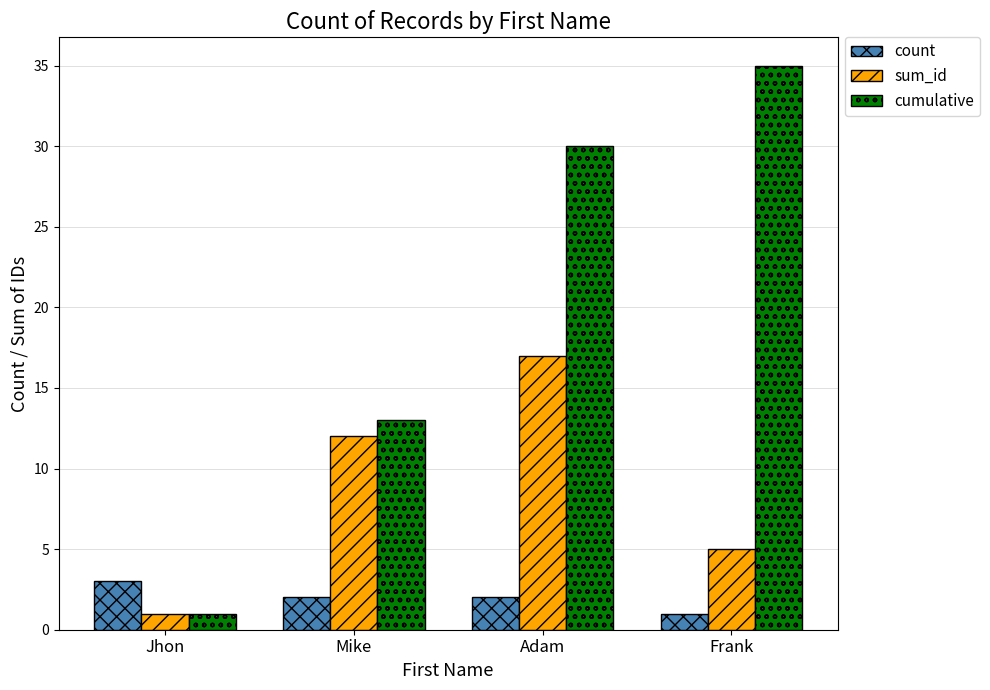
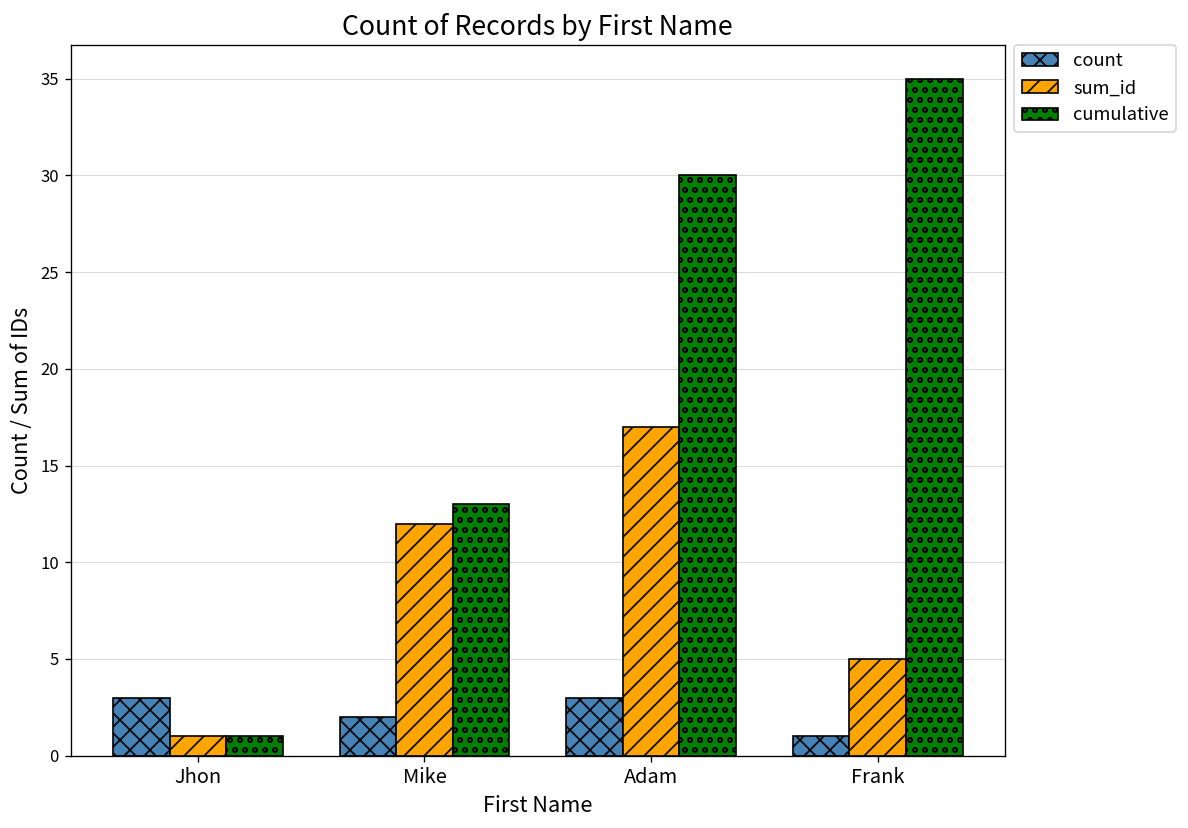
  {
    "count": {
      "Jhon": 3,
      "Mike": 2,
-     "Adam": 2,
+     "Adam": 3,
      "Frank": 1
    },
    "sum_id": {
      "Jhon": 1,
      "Mike": 12,
      "Adam": 17,
      "Frank": 5
    },
    "cumulative": {
      "Jhon": 1,
      "Mike": 13,
      "Adam": 30,
      "Frank": 35
    }
  }
